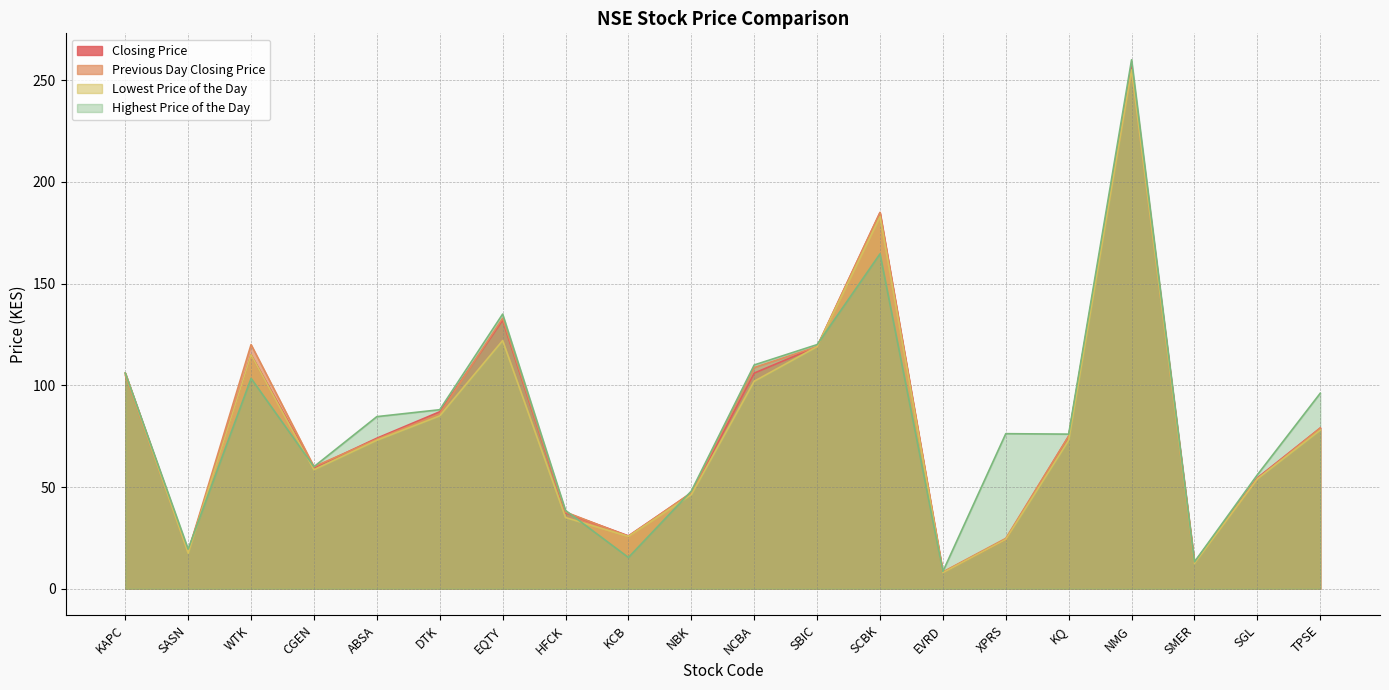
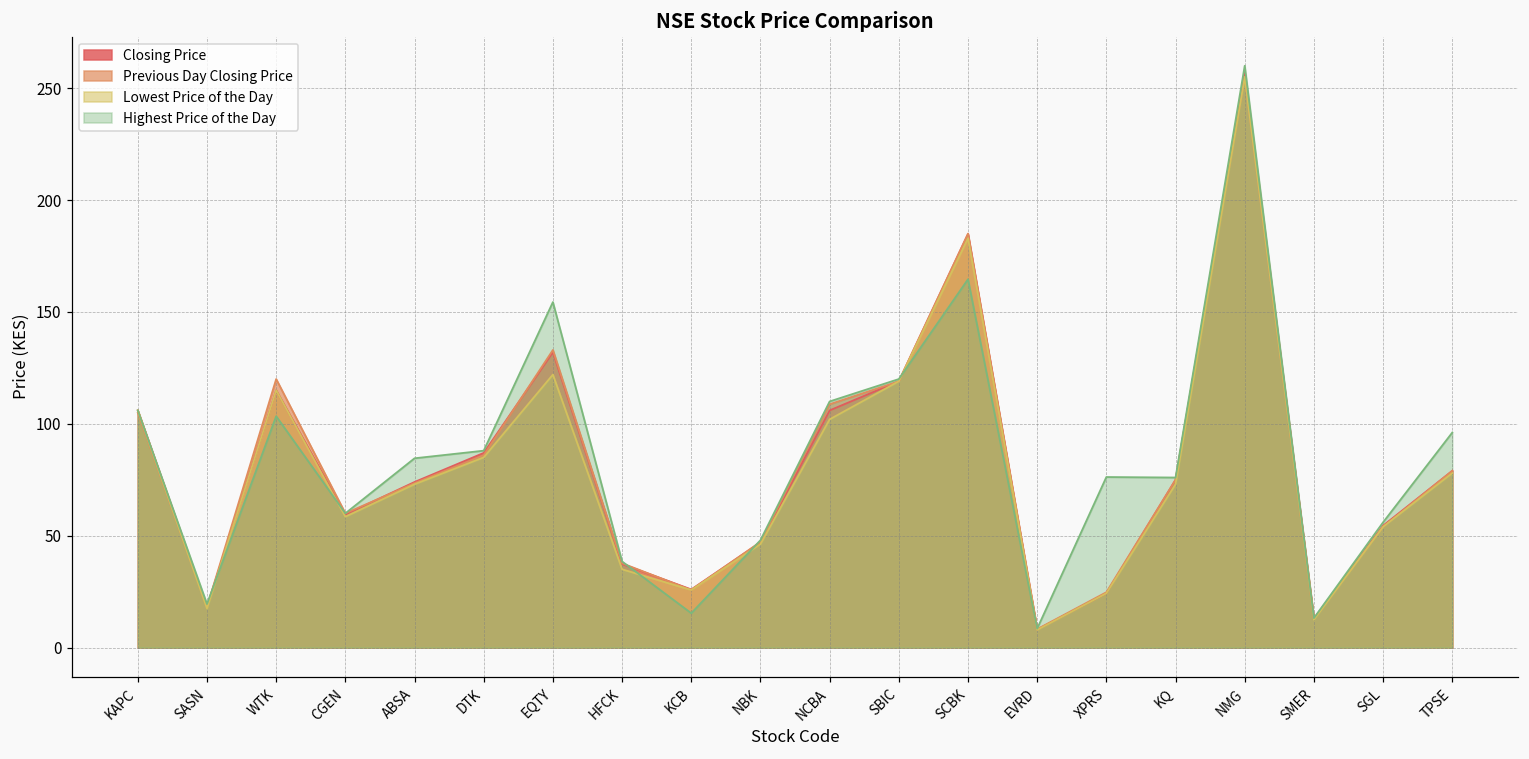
  {
    "Highest Price of the Day": {
      "WTK": 103,
      "ABSA": 85,
-     "EQTY": 135,
+     "EQTY": 154,
      "KCB": 15,
      "SCBK": 165,
      "XPRS": 76,
      "NMG": 260,
      "SGL": 56,
      "TPSE": 96
    }
  }
